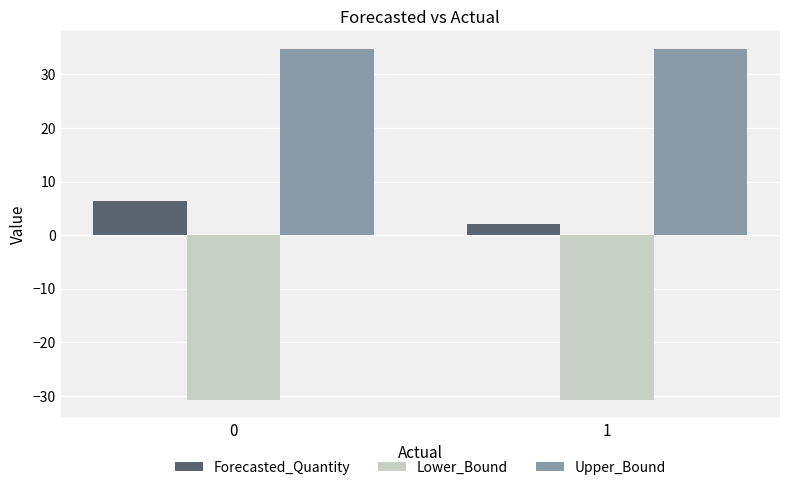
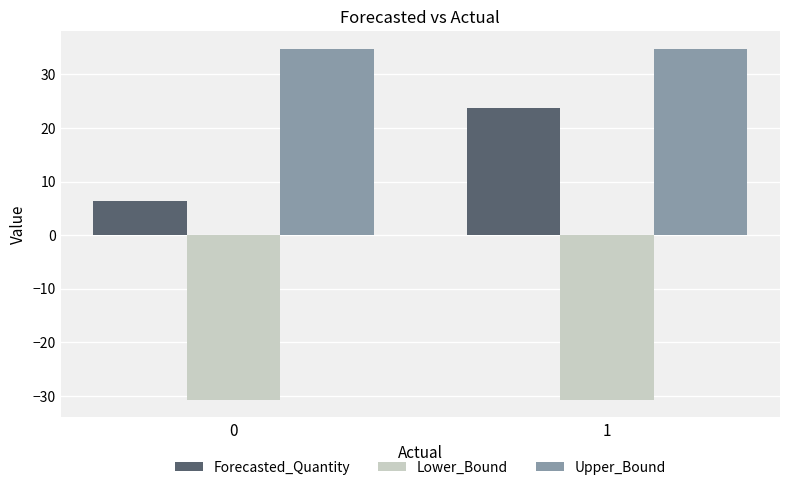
  {
    "Forecasted_Quantity": {
      "0": 6,
-     "1": 2
+     "1": 24
    },
    "Lower_Bound": {
      "0": -31,
      "1": -31
    },
    "Upper_Bound": {
      "0": 35,
      "1": 35
    }
  }
